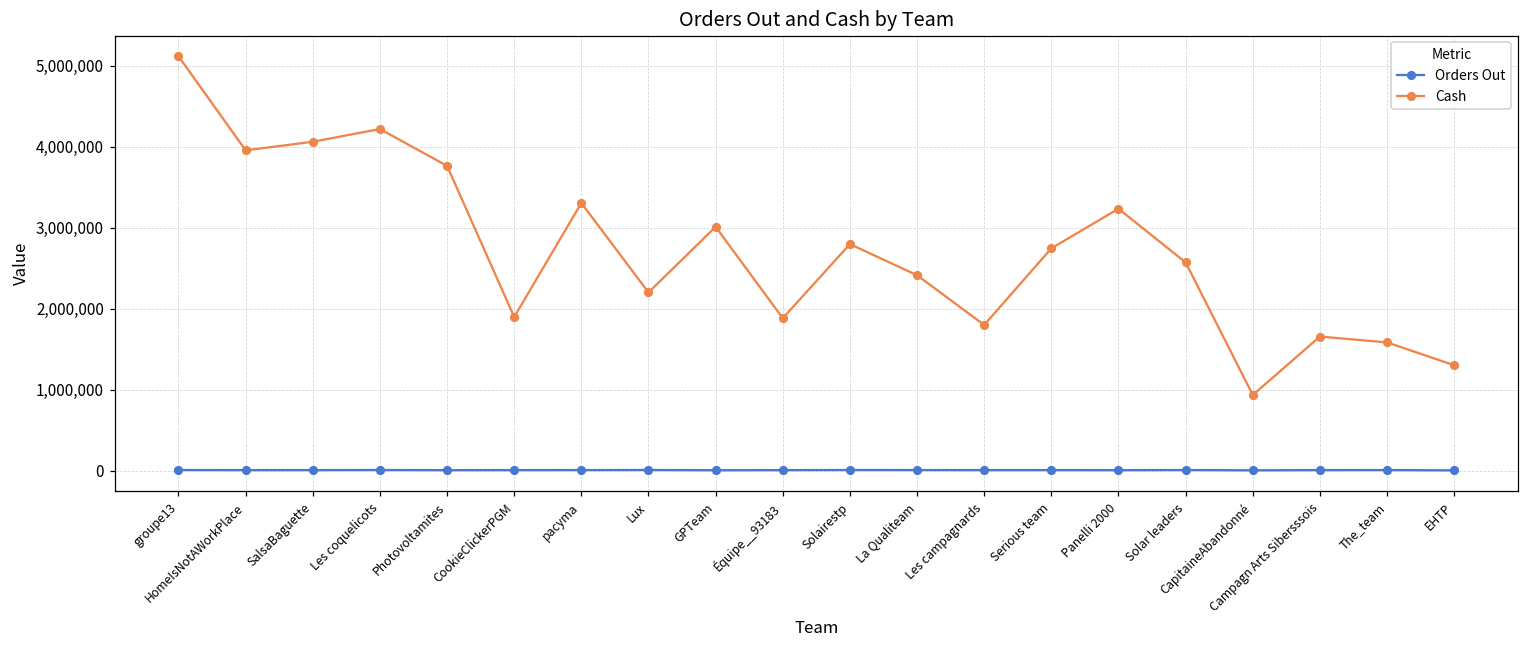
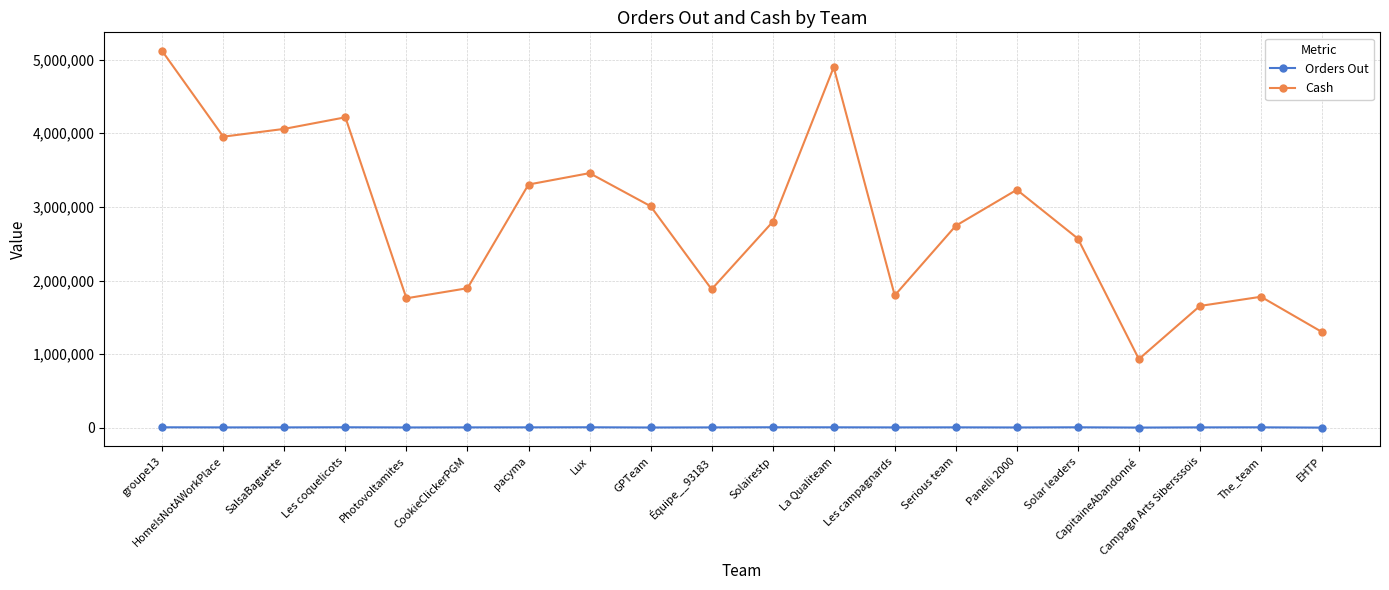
  {
    "Orders Out": {
      "groupe13": "0",
      "HomeIsNotAWorkPlace": "0",
      "SalsaBaguette": "0",
      "Les coquelicots": "0",
      "Photovoltamites": "0",
      "CookieClickerPGM": "0",
      "pacyma": "0",
      "Lux": "0",
      "GPTeam": "0",
      "Équipe__93183": "0",
      "Solairestp": "0",
      "La Qualiteam": "0",
      "Les campagnards": "0",
      "Serious team": "0",
      "Panelli 2000": "0",
      "Solar leaders": "0",
      "CapitaineAbandonné": "0",
      "Campagn Arts Sibersssois": "0",
      "The_team": "0",
      "EHTP": "0"
    },
    "Cash": {
      "groupe13": "5,100,000",
      "HomeIsNotAWorkPlace": "4,000,000",
      "SalsaBaguette": "4,100,000",
      "Les coquelicots": "4,200,000",
-     "Photovoltamites": "3,800,000",
+     "Photovoltamites": "1,800,000",
      "CookieClickerPGM": "1,900,000",
      "pacyma": "3,300,000",
-     "Lux": "2,200,000",
+     "Lux": "3,500,000",
      "GPTeam": "3,000,000",
      "Équipe__93183": "1,900,000",
      "Solairestp": "2,800,000",
-     "La Qualiteam": "2,400,000",
+     "La Qualiteam": "4,900,000",
      "Les campagnards": "1,800,000",
      "Serious team": "2,700,000",
      "Panelli 2000": "3,200,000",
      "Solar leaders": "2,600,000",
      "CapitaineAbandonné": "900,000",
      "Campagn Arts Sibersssois": "1,700,000",
-     "The_team": "1,600,000",
+     "The_team": "1,800,000",
      "EHTP": "1,300,000"
    }
  }
